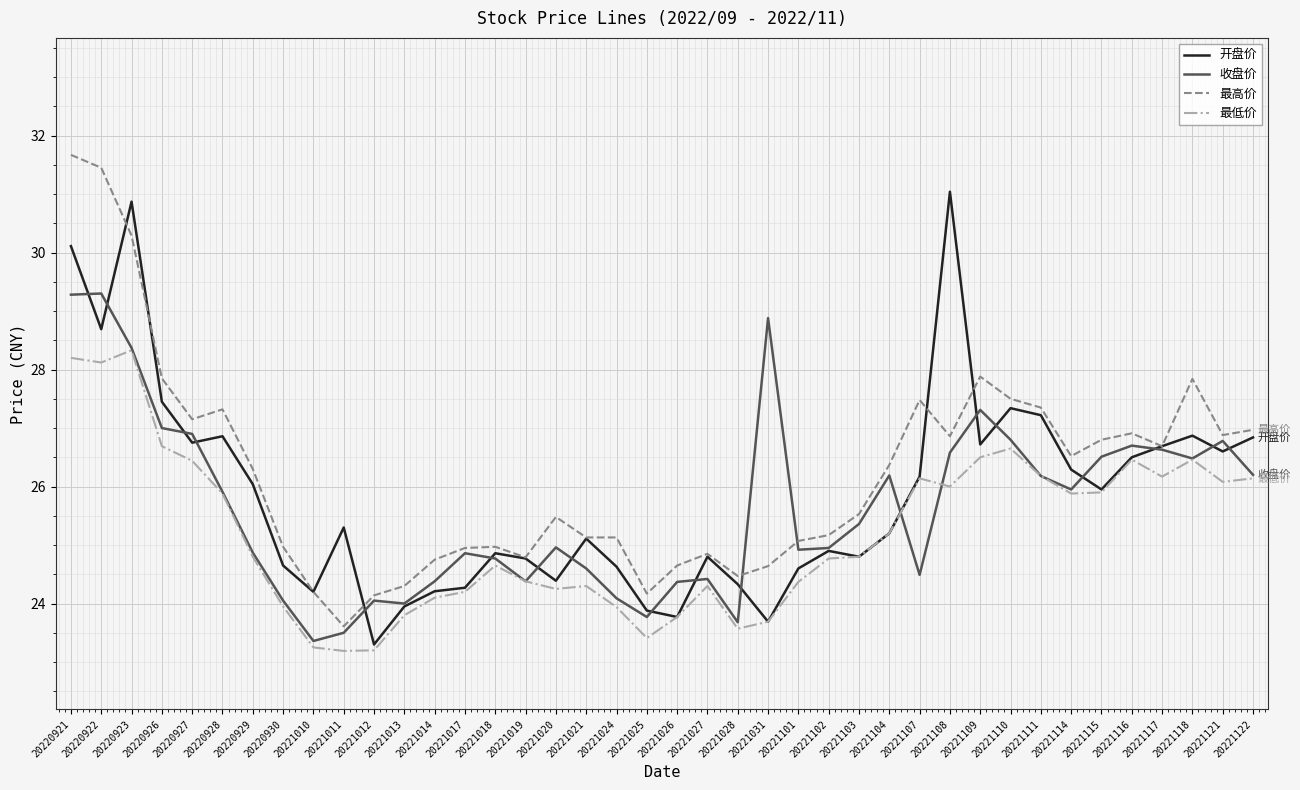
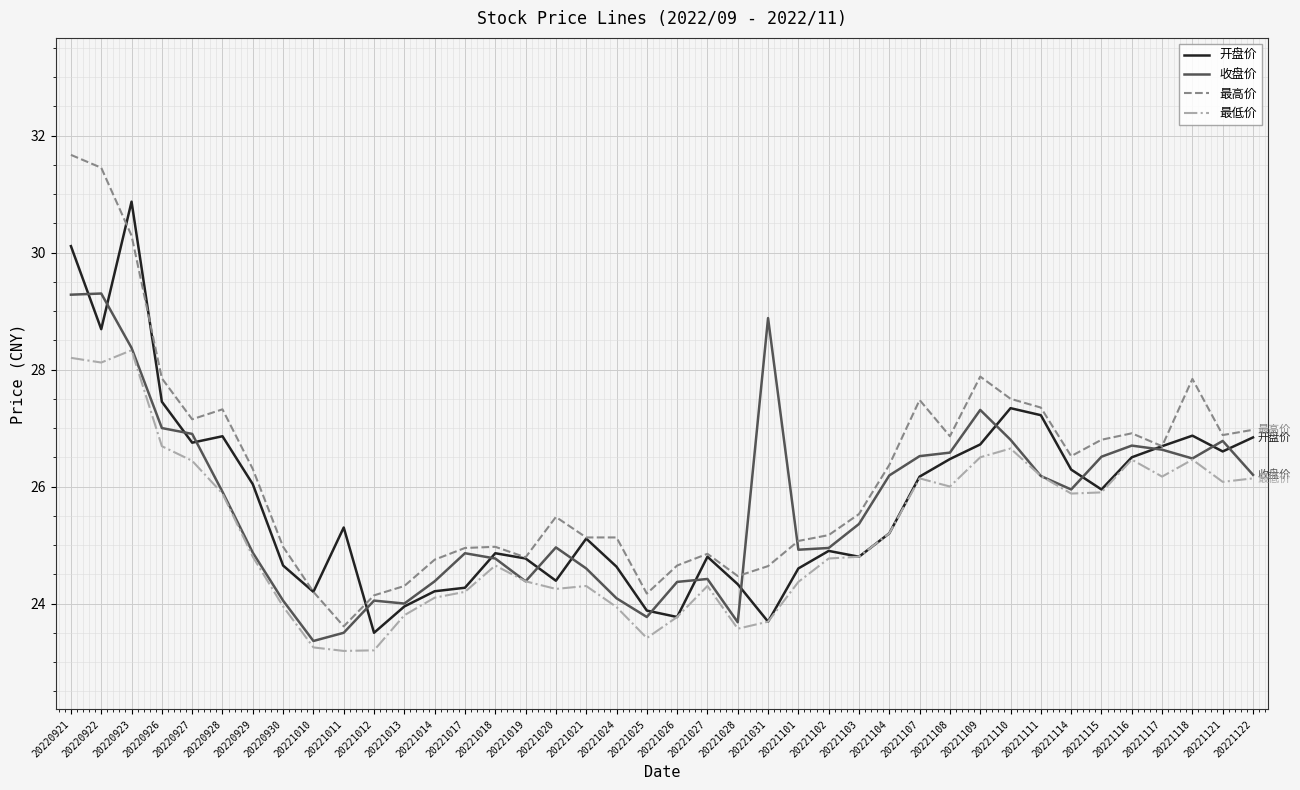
  {
    "开盘价": {
      "20220921": 30.1,
      "20220922": 28.7,
      "20220923": 30.9,
      "20220926": 27.5,
      "20220927": 26.8,
      "20220928": 26.9,
      "20220929": 26.0,
      "20220930": 24.7,
      "20221011": 25.3,
-     "20221012": 23.3,
+     "20221012": 23.5,
      "20221013": 24.0,
      "20221014": 24.2,
      "20221017": 24.3,
      "20221018": 24.9,
      "20221020": 24.4,
      "20221024": 24.6,
      "20221025": 23.9,
      "20221027": 24.8,
      "20221028": 24.3,
      "20221101": 24.6,
      "20221102": 24.9,
-     "20221108": 31.0,
+     "20221108": 26.5,
      "20221109": 26.7,
      "20221110": 27.3,
      "20221111": 27.2,
      "20221114": 26.3,
      "20221115": 26.0,
      "20221118": 26.9,
      "20221121": 26.6,
      "20221122": 26.8
    },
    "收盘价": {
      "20220921": 29.3,
      "20220922": 29.3,
      "20220926": 27.0,
      "20220927": 26.9,
      "20220929": 24.9,
      "20220930": 24.1,
      "20221010": 23.4,
      "20221011": 23.5,
      "20221012": 24.1,
      "20221013": 24.0,
      "20221014": 24.4,
      "20221017": 24.9,
      "20221018": 24.8,
      "20221020": 25.0,
      "20221021": 24.6,
      "20221024": 24.1,
      "20221025": 23.8,
      "20221026": 24.4,
      "20221027": 24.4,
      "20221028": 23.7,
      "20221031": 28.9,
      "20221101": 24.9,
      "20221102": 25.0,
      "20221103": 25.4,
      "20221104": 26.2,
-     "20221107": 24.5,
+     "20221107": 26.5,
      "20221108": 26.6,
      "20221109": 27.3,
      "20221110": 26.8,
      "20221114": 26.0,
      "20221115": 26.5,
      "20221116": 26.7,
      "20221117": 26.6,
      "20221121": 26.8,
      "20221122": 26.2
    }
  }
